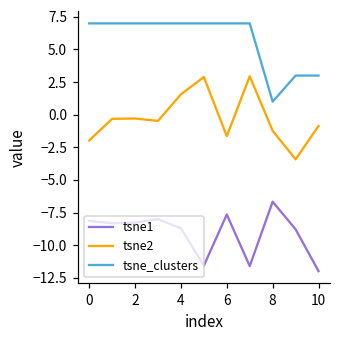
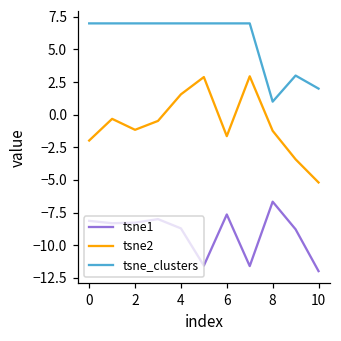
  {
    "tsne1": {
      "0": -8.1,
      "6": -7.6,
      "8": -6.7,
      "10": -12.0
    },
    "tsne2": {
      "0": -2.0,
-     "2": -0.3,
+     "2": -1.2,
      "4": 1.6,
      "6": -1.6,
      "8": -1.2,
-     "10": -0.9
+     "10": -5.2
    },
    "tsne_clusters": {
      "0": 7,
      "2": 7,
      "4": 7,
      "6": 7,
      "8": 1,
-     "10": 3
+     "10": 2
    }
  }
